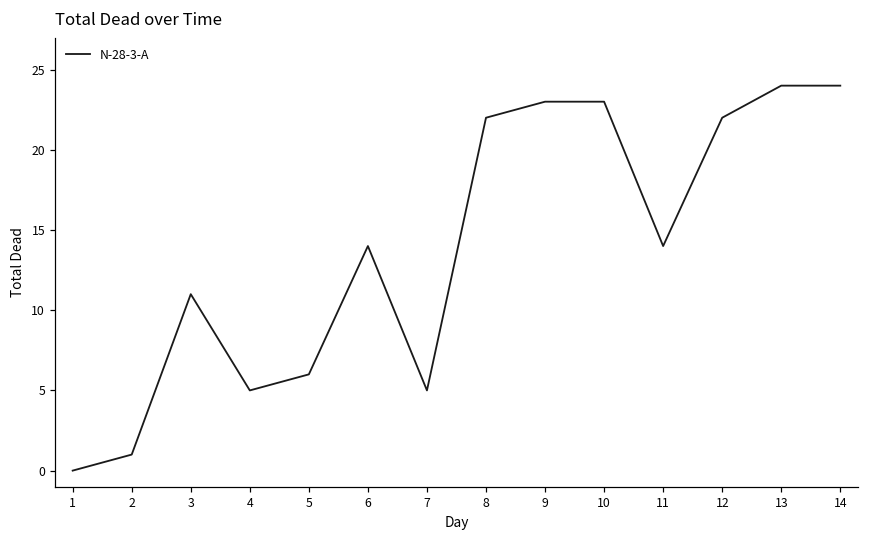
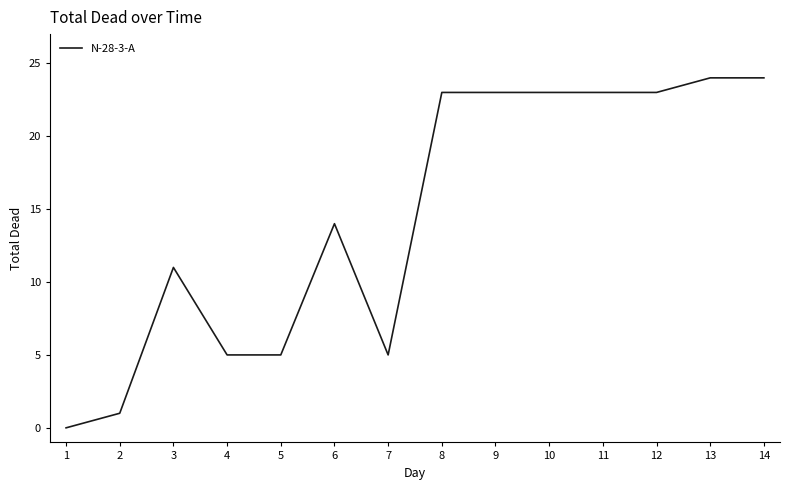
  {
    "1": 0,
    "2": 1,
    "3": 11,
    "4": 5,
-   "5": 6,
+   "5": 5,
    "6": 14,
    "7": 5,
-   "8": 22,
+   "8": 23,
    "9": 23,
    "10": 23,
-   "11": 14,
-   "12": 22,
+   "11": 23,
+   "12": 23,
    "13": 24,
    "14": 24
  }
